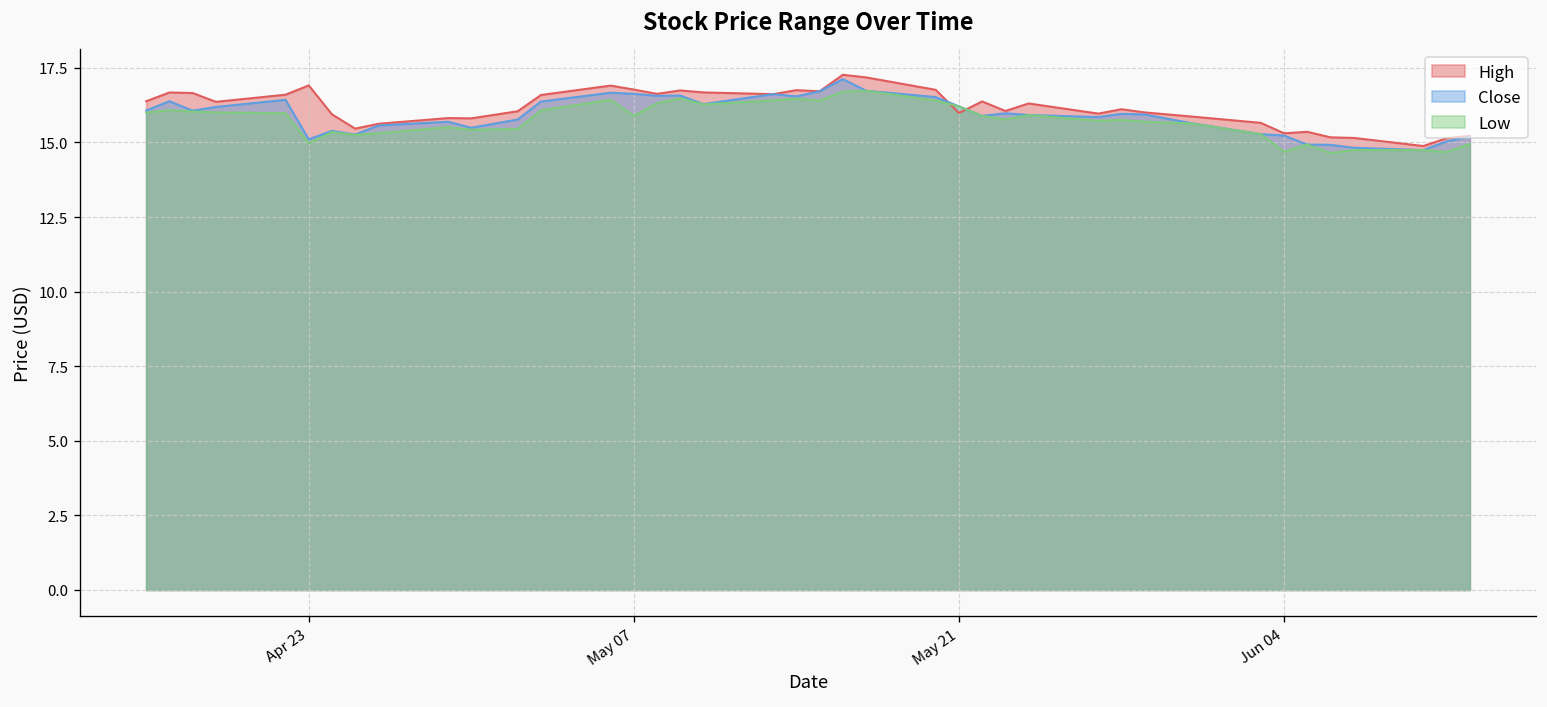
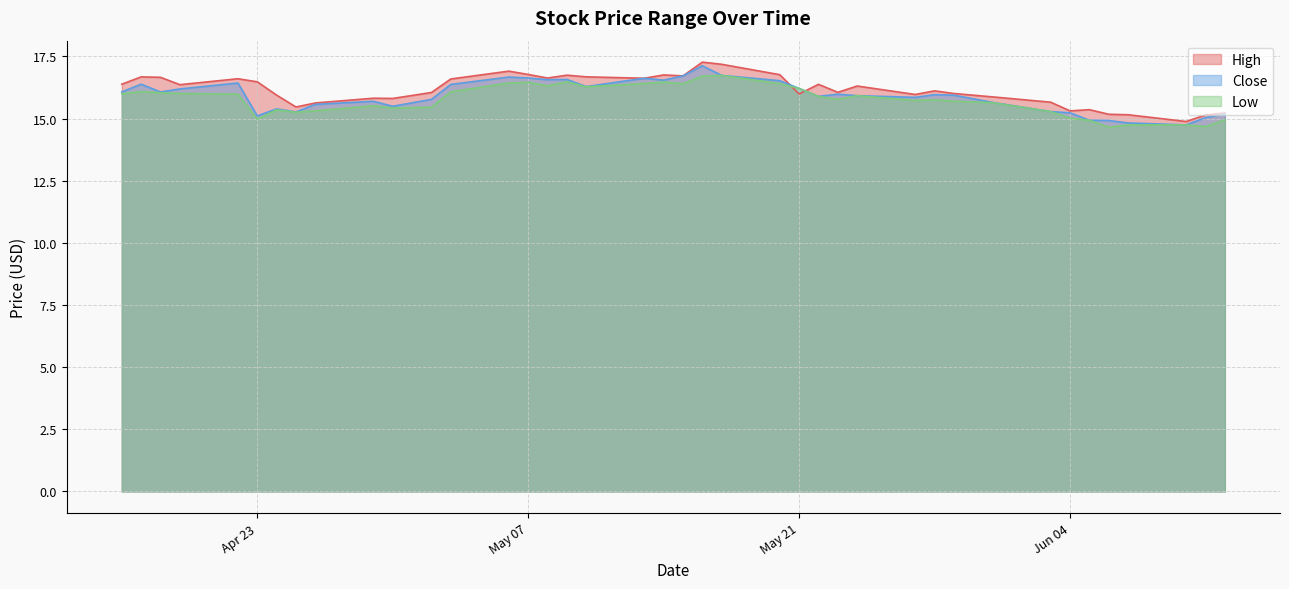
  {
    "High": {
-     "Apr 23": 16.9,
+     "Apr 23": 16.5,
      "May 07": 16.8,
      "May 21": 16.0
    },
    "Close": {
      "Apr 23": 15.1,
      "May 07": 16.6
    },
    "Low": {
      "Apr 23": 15.0,
-     "May 07": 15.9,
-     "Jun 04": 14.7
+     "May 07": 16.5,
+     "Jun 04": 15.0
    }
  }
